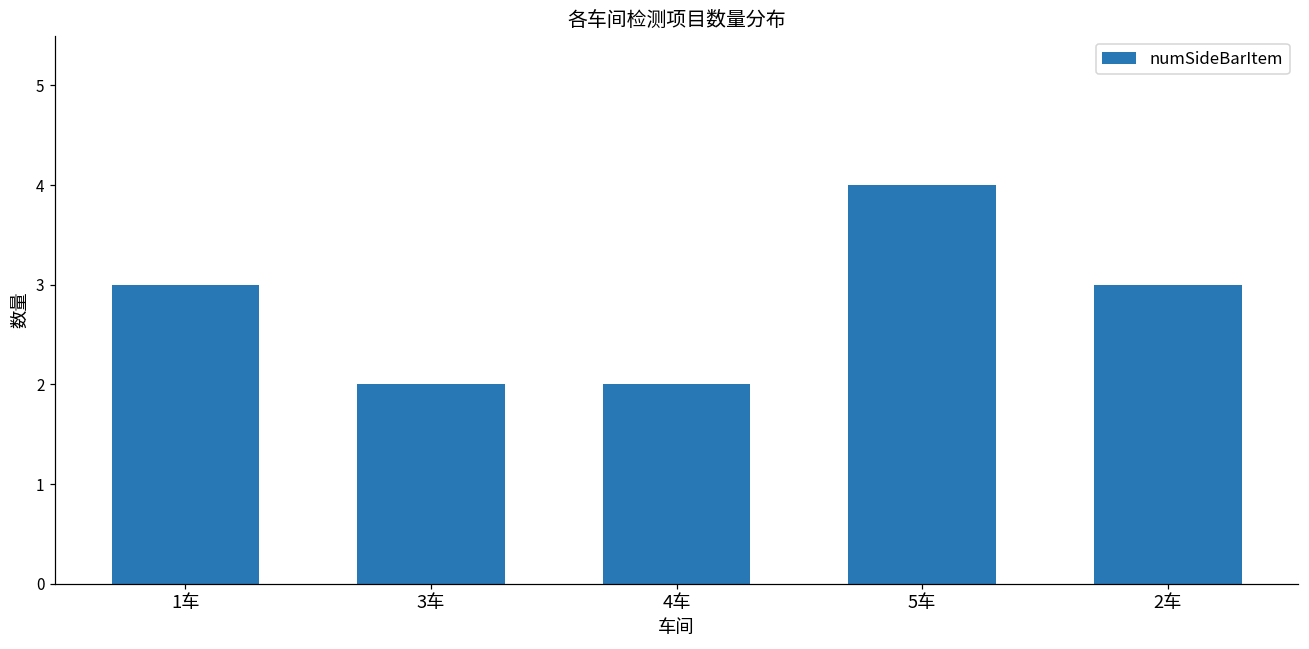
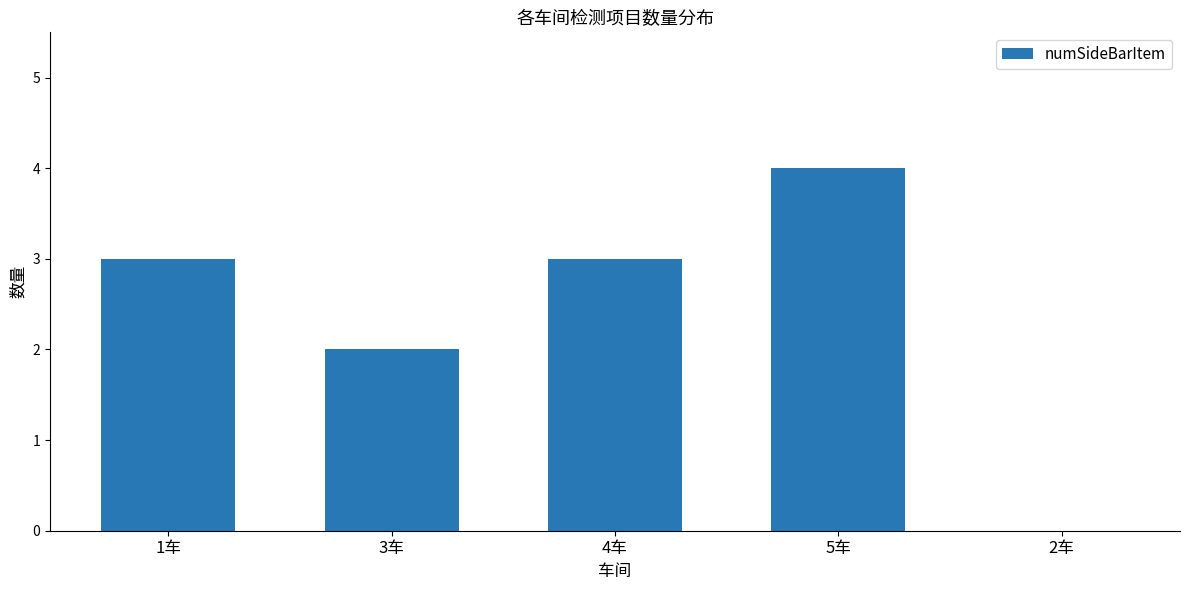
  {
    "1车": 3,
    "3车": 2,
-   "4车": 2,
+   "4车": 3,
    "5车": 4,
-   "2车": 3
+   "2车": 0
  }
